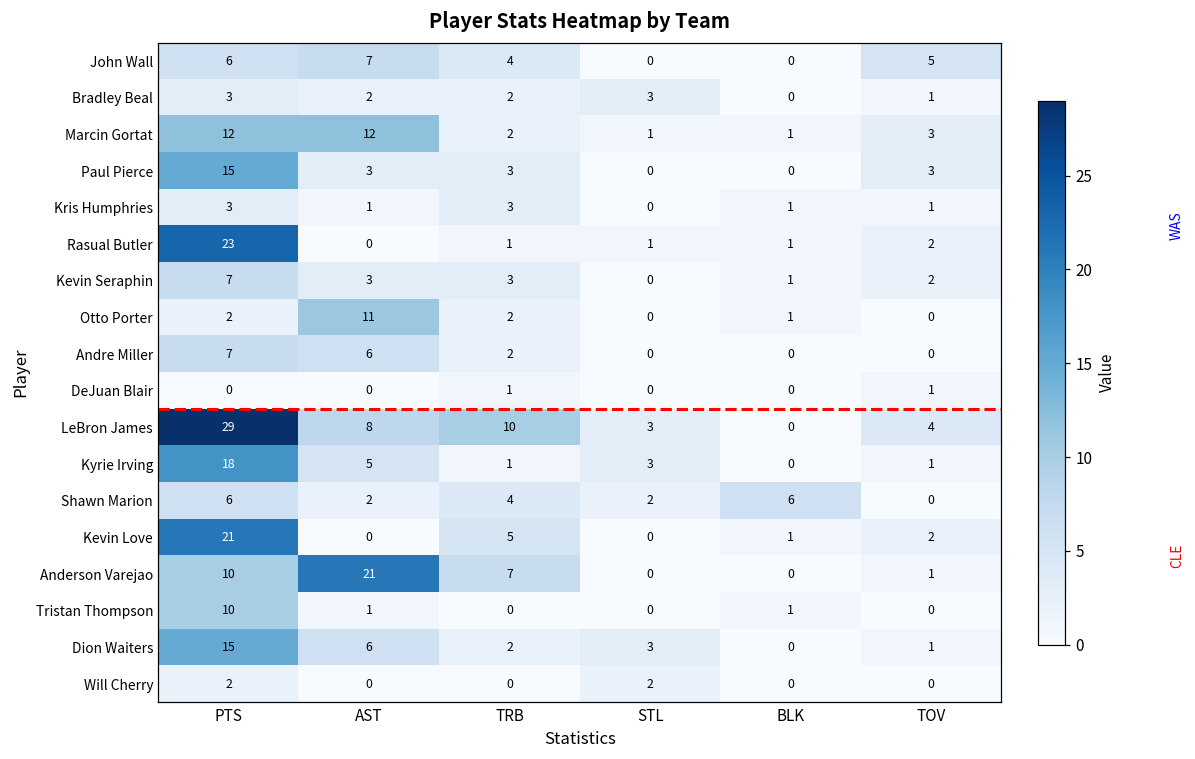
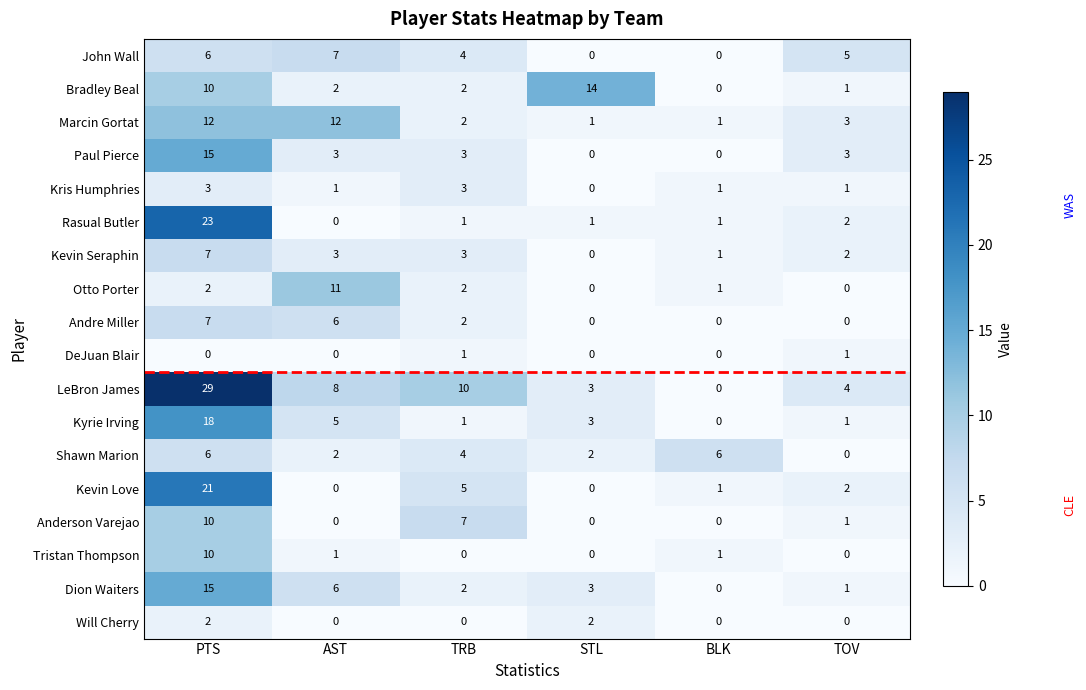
  {
    "John Wall": {
      "PTS": 6,
      "AST": 7,
      "TRB": 4,
      "STL": 0,
      "BLK": 0,
      "TOV": 5
    },
    "Bradley Beal": {
-     "PTS": 3,
+     "PTS": 10,
      "AST": 2,
      "TRB": 2,
-     "STL": 3,
+     "STL": 14,
      "BLK": 0,
      "TOV": 1
    },
    "Marcin Gortat": {
      "PTS": 12,
      "AST": 12,
      "TRB": 2,
      "STL": 1,
      "BLK": 1,
      "TOV": 3
    },
    "Paul Pierce": {
      "PTS": 15,
      "AST": 3,
      "TRB": 3,
      "STL": 0,
      "BLK": 0,
      "TOV": 3
    },
    "Kris Humphries": {
      "PTS": 3,
      "AST": 1,
      "TRB": 3,
      "STL": 0,
      "BLK": 1,
      "TOV": 1
    },
    "Rasual Butler": {
      "PTS": 23,
      "AST": 0,
      "TRB": 1,
      "STL": 1,
      "BLK": 1,
      "TOV": 2
    },
    "Kevin Seraphin": {
      "PTS": 7,
      "AST": 3,
      "TRB": 3,
      "STL": 0,
      "BLK": 1,
      "TOV": 2
    },
    "Otto Porter": {
      "PTS": 2,
      "AST": 11,
      "TRB": 2,
      "STL": 0,
      "BLK": 1,
      "TOV": 0
    },
    "Andre Miller": {
      "PTS": 7,
      "AST": 6,
      "TRB": 2,
      "STL": 0,
      "BLK": 0,
      "TOV": 0
    },
    "DeJuan Blair": {
      "PTS": 0,
      "AST": 0,
      "TRB": 1,
      "STL": 0,
      "BLK": 0,
      "TOV": 1
    },
    "LeBron James": {
      "PTS": 29,
      "AST": 8,
      "TRB": 10,
      "STL": 3,
      "BLK": 0,
      "TOV": 4
    },
    "Kyrie Irving": {
      "PTS": 18,
      "AST": 5,
      "TRB": 1,
      "STL": 3,
      "BLK": 0,
      "TOV": 1
    },
    "Shawn Marion": {
      "PTS": 6,
      "AST": 2,
      "TRB": 4,
      "STL": 2,
      "BLK": 6,
      "TOV": 0
    },
    "Kevin Love": {
      "PTS": 21,
      "AST": 0,
      "TRB": 5,
      "STL": 0,
      "BLK": 1,
      "TOV": 2
    },
    "Anderson Varejao": {
      "PTS": 10,
-     "AST": 21,
+     "AST": 0,
      "TRB": 7,
      "STL": 0,
      "BLK": 0,
      "TOV": 1
    },
    "Tristan Thompson": {
      "PTS": 10,
      "AST": 1,
      "TRB": 0,
      "STL": 0,
      "BLK": 1,
      "TOV": 0
    },
    "Dion Waiters": {
      "PTS": 15,
      "AST": 6,
      "TRB": 2,
      "STL": 3,
      "BLK": 0,
      "TOV": 1
    },
    "Will Cherry": {
      "PTS": 2,
      "AST": 0,
      "TRB": 0,
      "STL": 2,
      "BLK": 0,
      "TOV": 0
    }
  }
